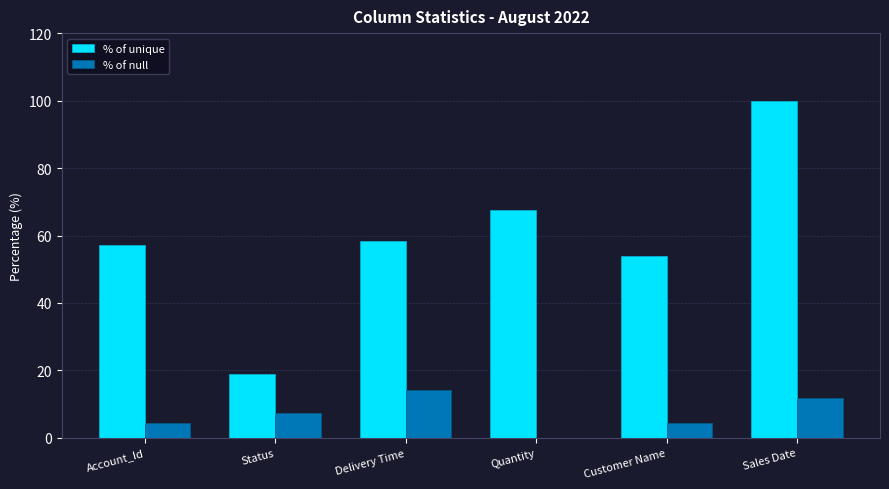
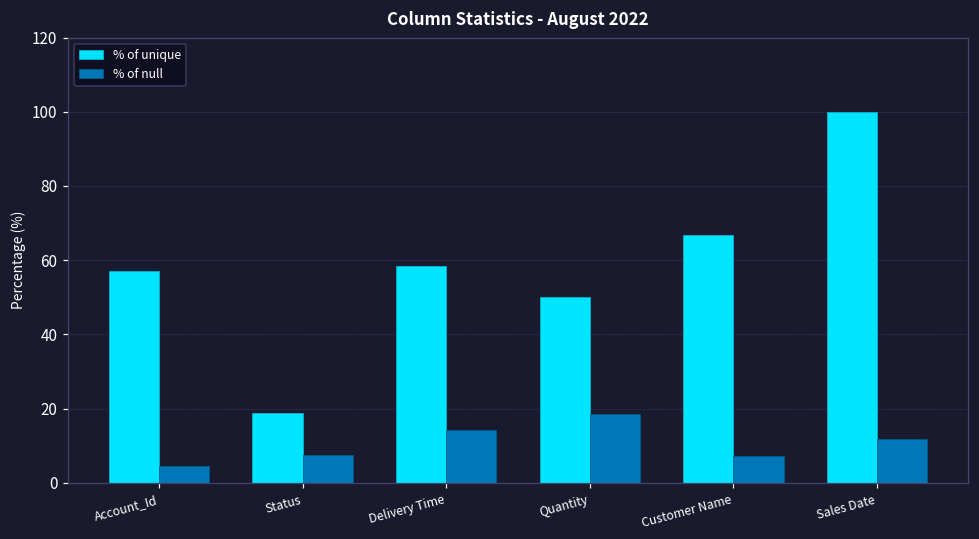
  {
    "% of unique": {
      "Account_Id": 57,
      "Status": 19,
      "Delivery Time": 58,
-     "Quantity": 68,
-     "Customer Name": 54,
+     "Quantity": 50,
+     "Customer Name": 67,
      "Sales Date": 100
    },
    "% of null": {
      "Account_Id": 5,
      "Status": 7,
      "Delivery Time": 14,
-     "Quantity": 0,
-     "Customer Name": 5,
+     "Quantity": 19,
+     "Customer Name": 7,
      "Sales Date": 12
    }
  }
